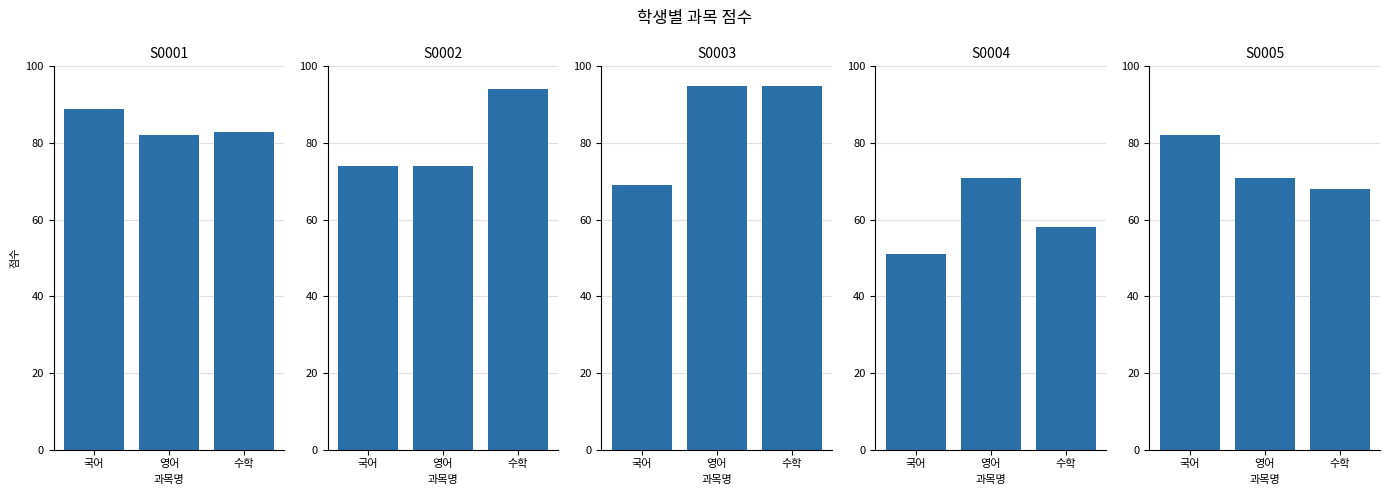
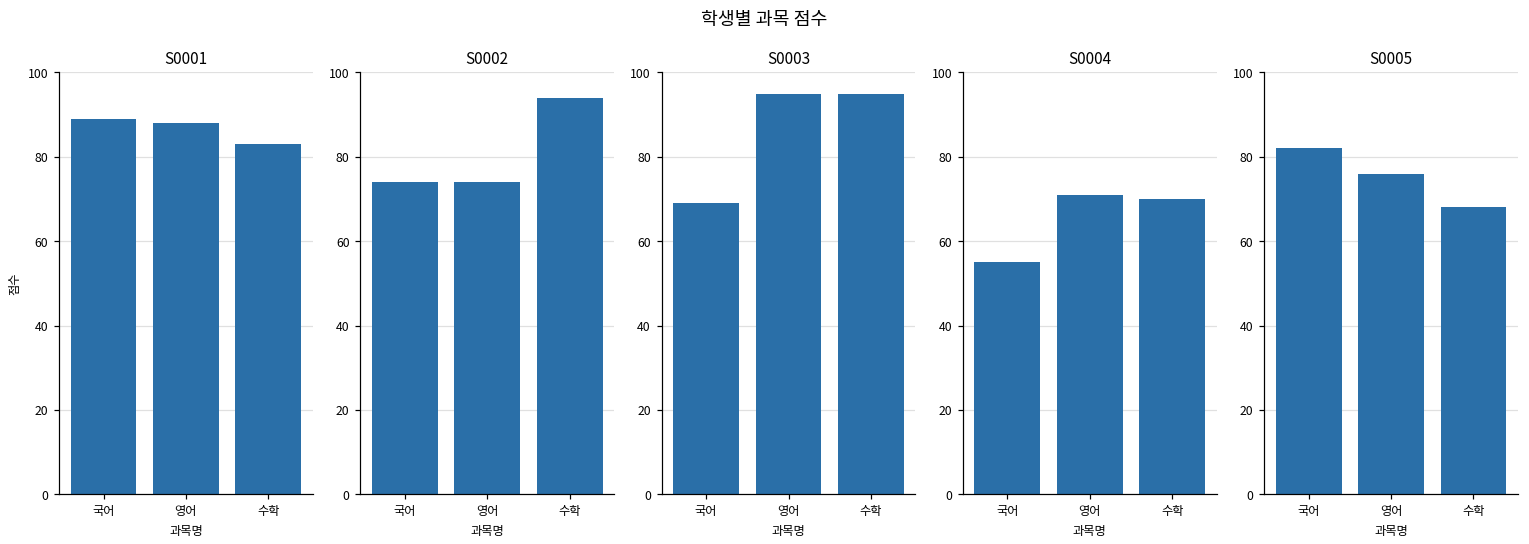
  {
    "S0001": {
      "국어": 89,
-     "영어": 82,
+     "영어": 88,
      "수학": 83
    },
    "S0002": {
      "국어": 74,
      "영어": 74,
      "수학": 94
    },
    "S0003": {
      "국어": 69,
      "영어": 95,
      "수학": 95
    },
    "S0004": {
-     "국어": 51,
+     "국어": 55,
      "영어": 71,
-     "수학": 58
+     "수학": 70
    },
    "S0005": {
      "국어": 82,
-     "영어": 71,
+     "영어": 76,
      "수학": 68
    }
  }
